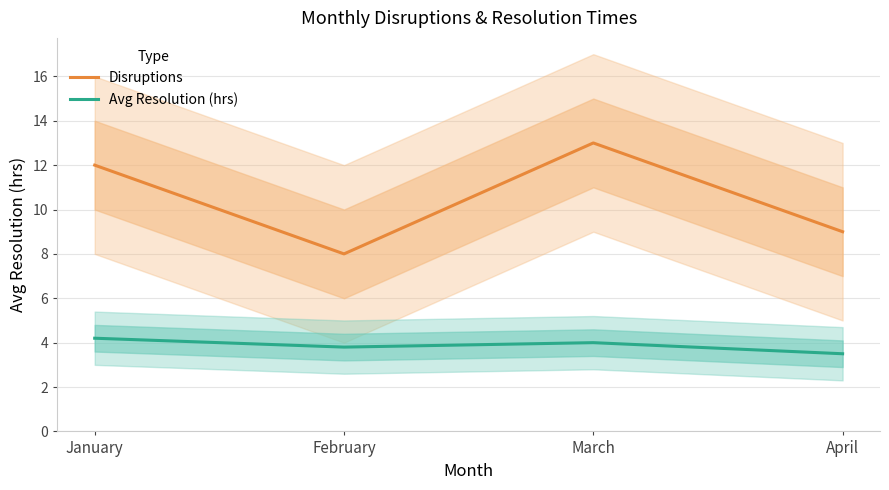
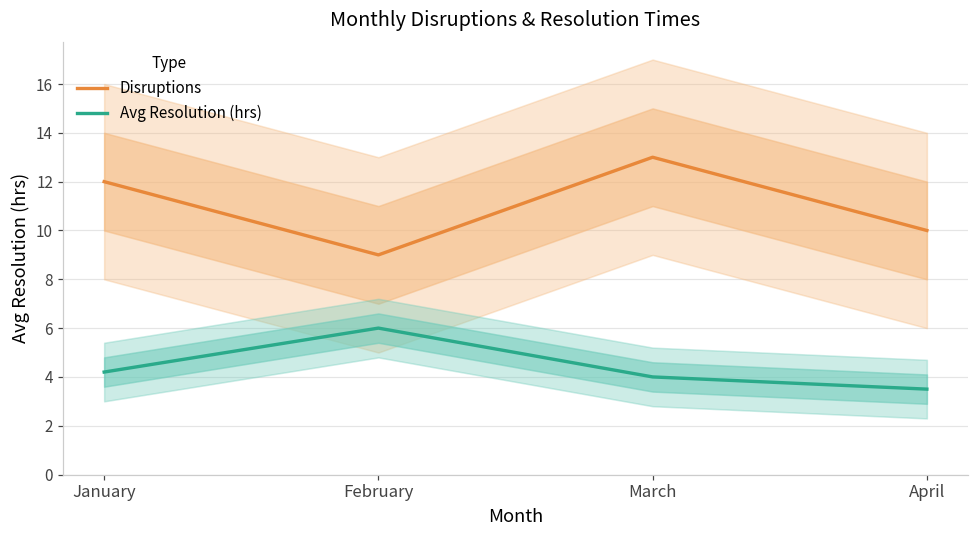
  {
    "Disruptions": {
      "January": 12,
-     "February": 8,
+     "February": 9,
      "March": 13,
-     "April": 9
+     "April": 10
    },
    "Avg Resolution (hrs)": {
      "January": 4.2,
-     "February": 3.8,
+     "February": 6.0,
      "March": 4.0,
      "April": 3.5
    }
  }
